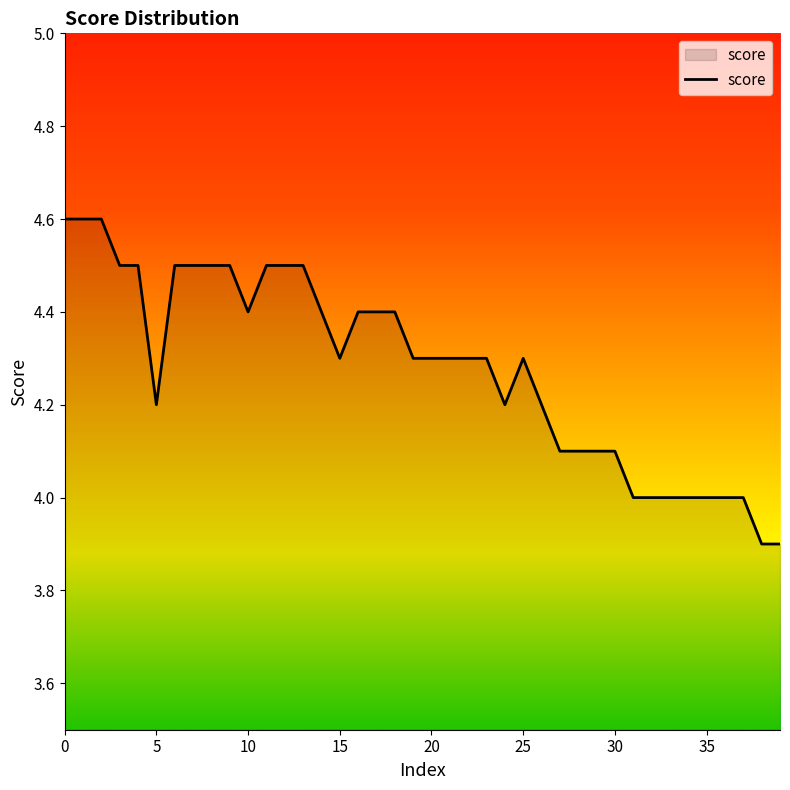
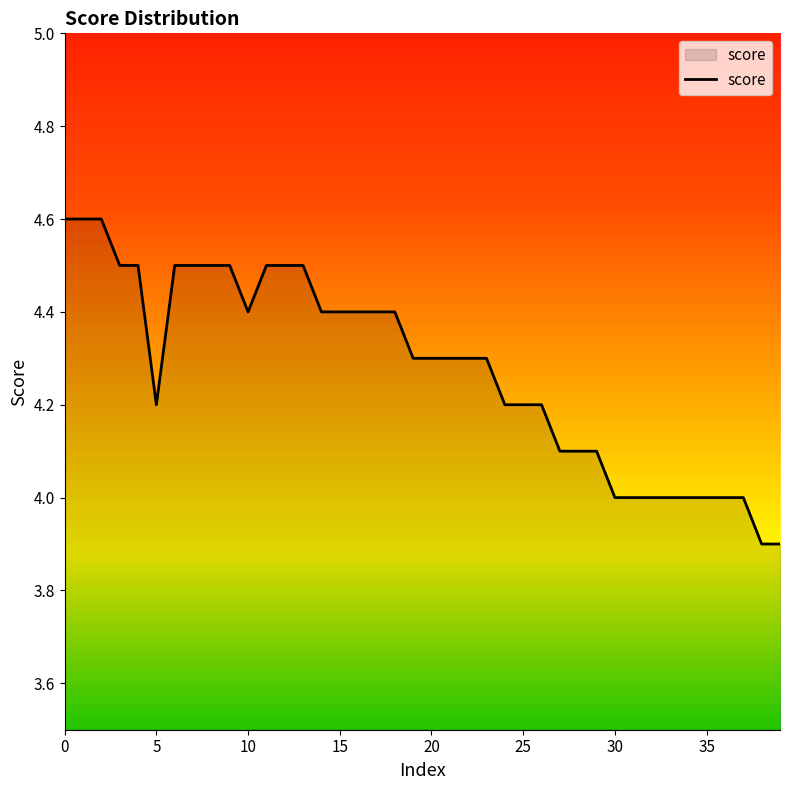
  {
    "0": 4.6,
    "5": 4.2,
    "10": 4.4,
-   "15": 4.3,
+   "15": 4.4,
    "20": 4.3,
-   "25": 4.3,
-   "30": 4.1,
+   "25": 4.2,
+   "30": 4.0,
    "35": 4.0
  }
